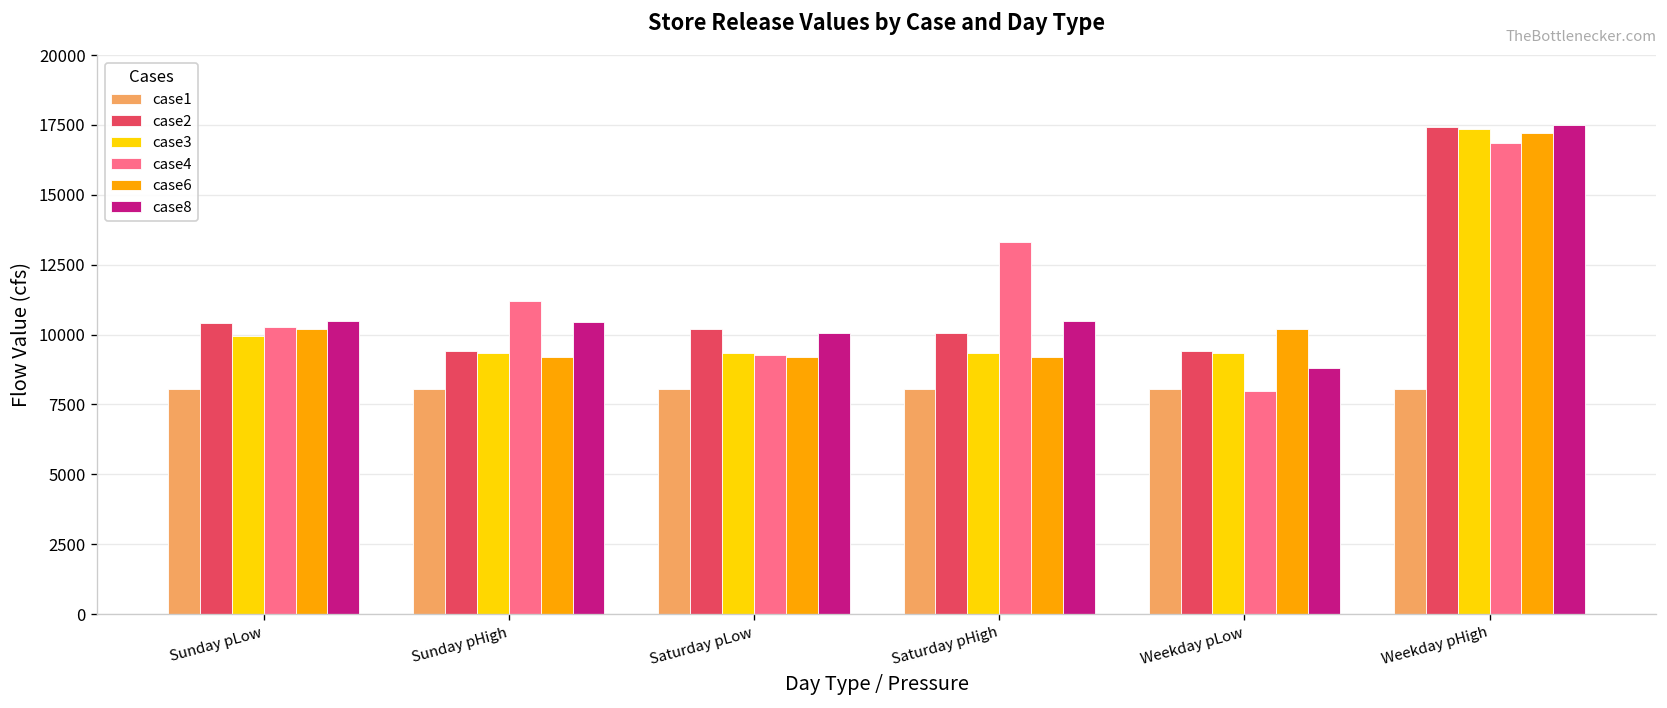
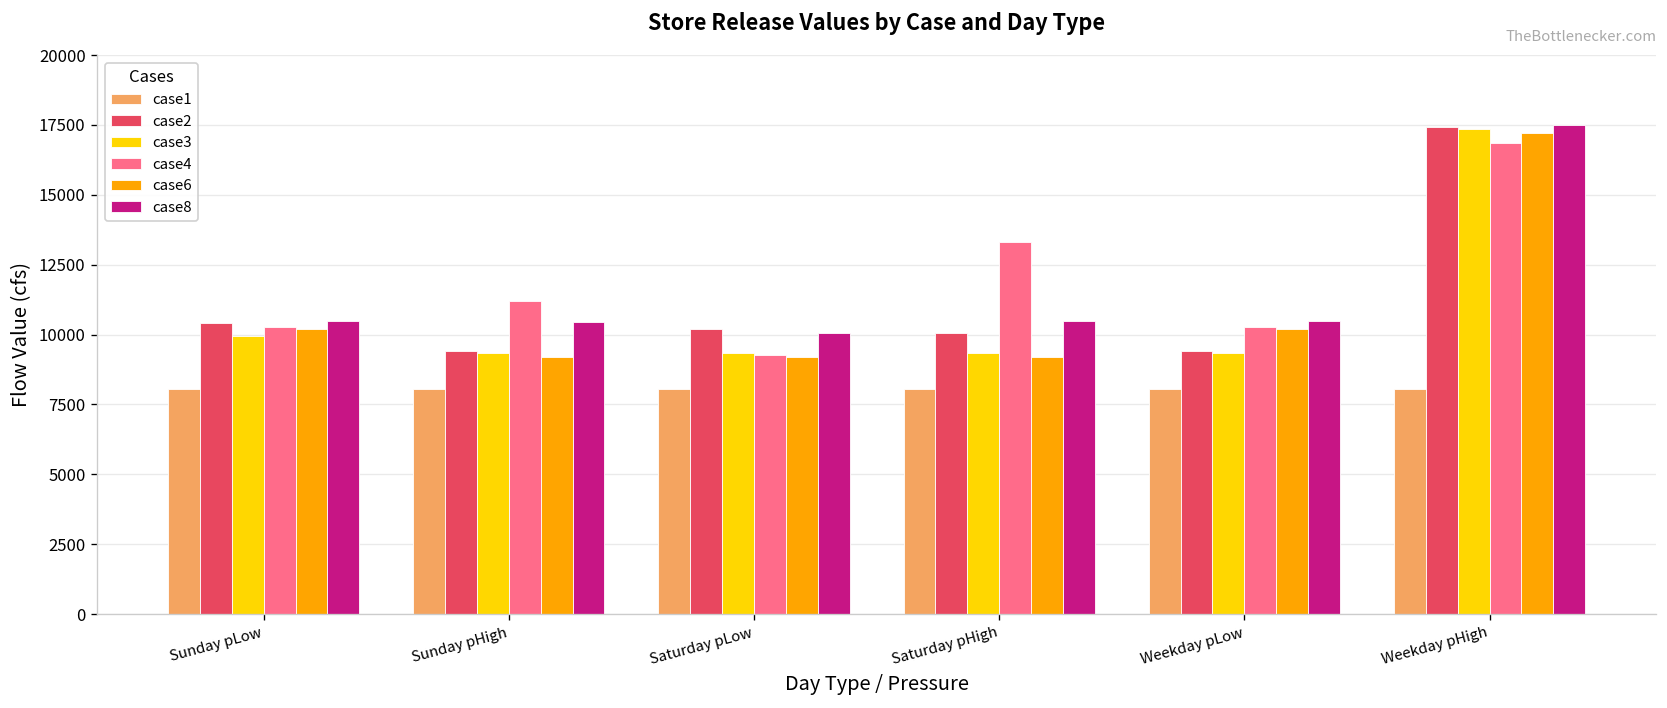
  {
    "case1": {
      "Sunday pLow": 8100,
      "Sunday pHigh": 8100,
      "Saturday pLow": 8100,
      "Saturday pHigh": 8100,
      "Weekday pLow": 8100,
      "Weekday pHigh": 8100
    },
    "case2": {
      "Sunday pLow": 10400,
      "Sunday pHigh": 9400,
      "Saturday pLow": 10200,
      "Saturday pHigh": 10100,
      "Weekday pLow": 9400,
      "Weekday pHigh": 17400
    },
    "case4": {
      "Sunday pLow": 10300,
      "Sunday pHigh": 11200,
      "Saturday pLow": 9300,
      "Saturday pHigh": 13300,
-     "Weekday pLow": 8000,
+     "Weekday pLow": 10300,
      "Weekday pHigh": 16900
    },
    "case8": {
      "Sunday pLow": 10500,
      "Sunday pHigh": 10400,
      "Saturday pLow": 10100,
      "Saturday pHigh": 10500,
-     "Weekday pLow": 8800,
+     "Weekday pLow": 10500,
      "Weekday pHigh": 17500
    }
  }
